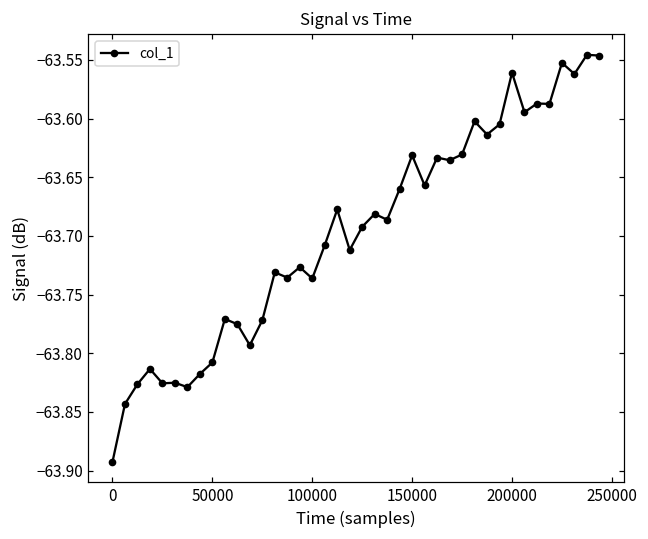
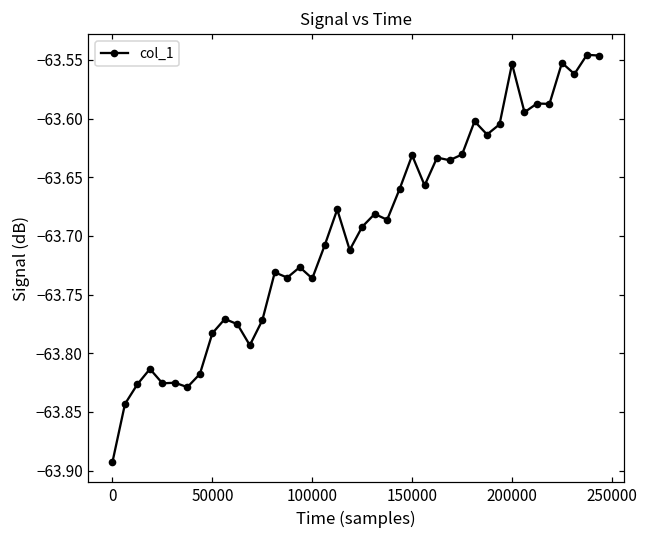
  {
    "0": -63.892,
-   "50000": -63.808,
+   "50000": -63.783,
    "100000": -63.736,
    "150000": -63.631,
-   "200000": -63.561
+   "200000": -63.553
  }
